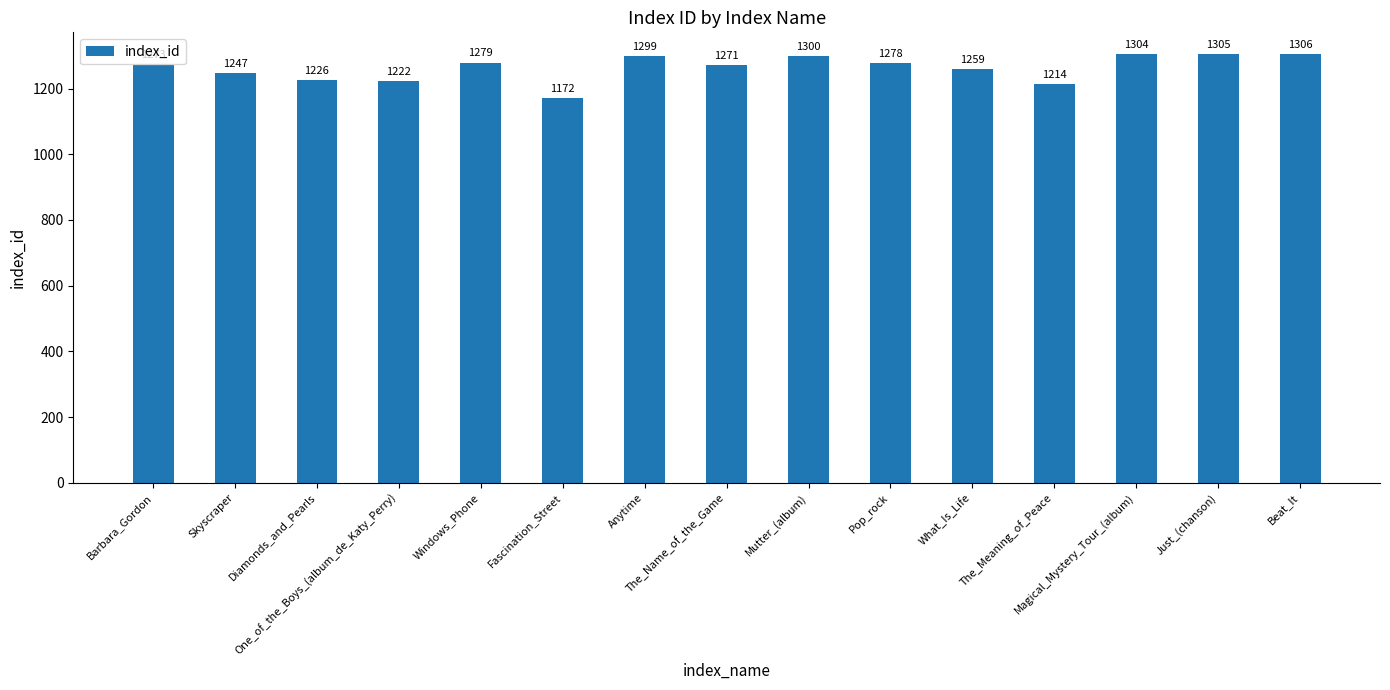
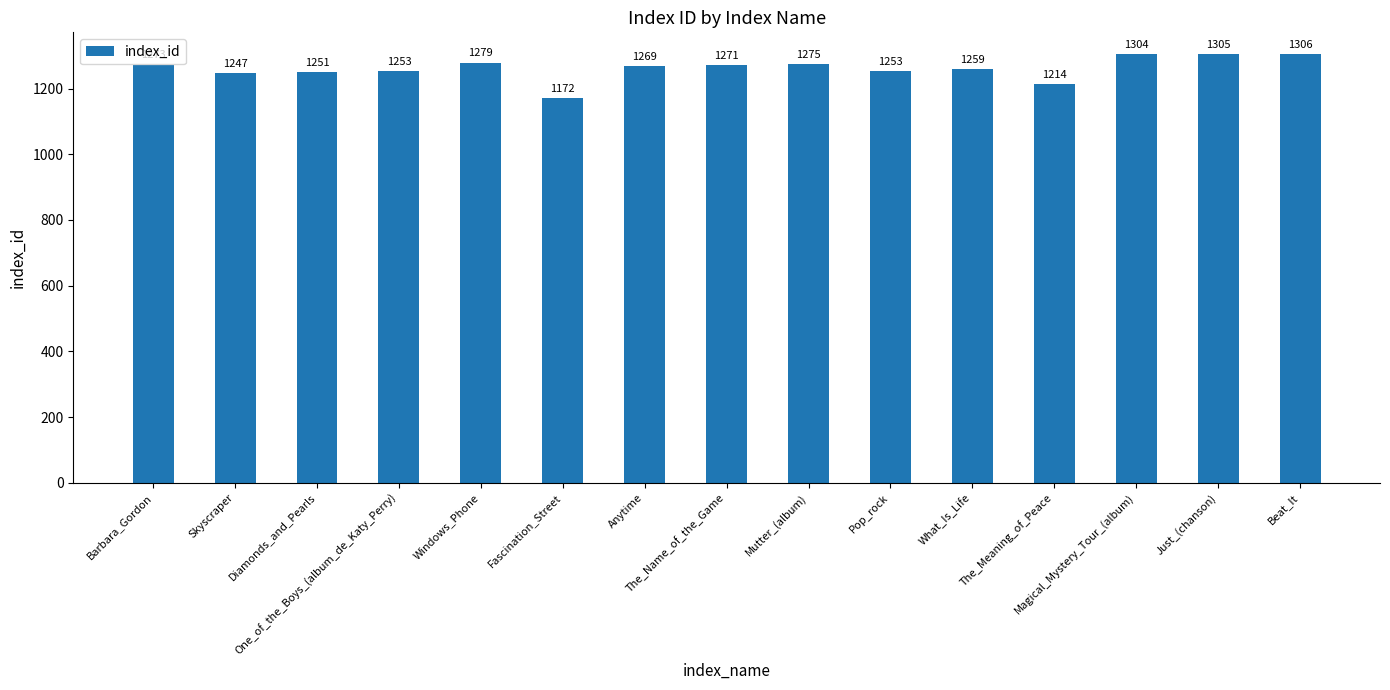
  {
    "Skyscraper": 1247,
-   "Diamonds_and_Pearls": 1226,
-   "One_of_the_Boys_(album_de_Katy_Perry)": 1222,
+   "Diamonds_and_Pearls": 1251,
+   "One_of_the_Boys_(album_de_Katy_Perry)": 1253,
    "Windows_Phone": 1279,
    "Fascination_Street": 1172,
-   "Anytime": 1299,
+   "Anytime": 1269,
    "The_Name_of_the_Game": 1271,
-   "Mutter_(album)": 1300,
-   "Pop_rock": 1278,
+   "Mutter_(album)": 1275,
+   "Pop_rock": 1253,
    "What_Is_Life": 1259,
    "The_Meaning_of_Peace": 1214,
    "Magical_Mystery_Tour_(album)": 1304,
    "Just_(chanson)": 1305,
    "Beat_It": 1306
  }
